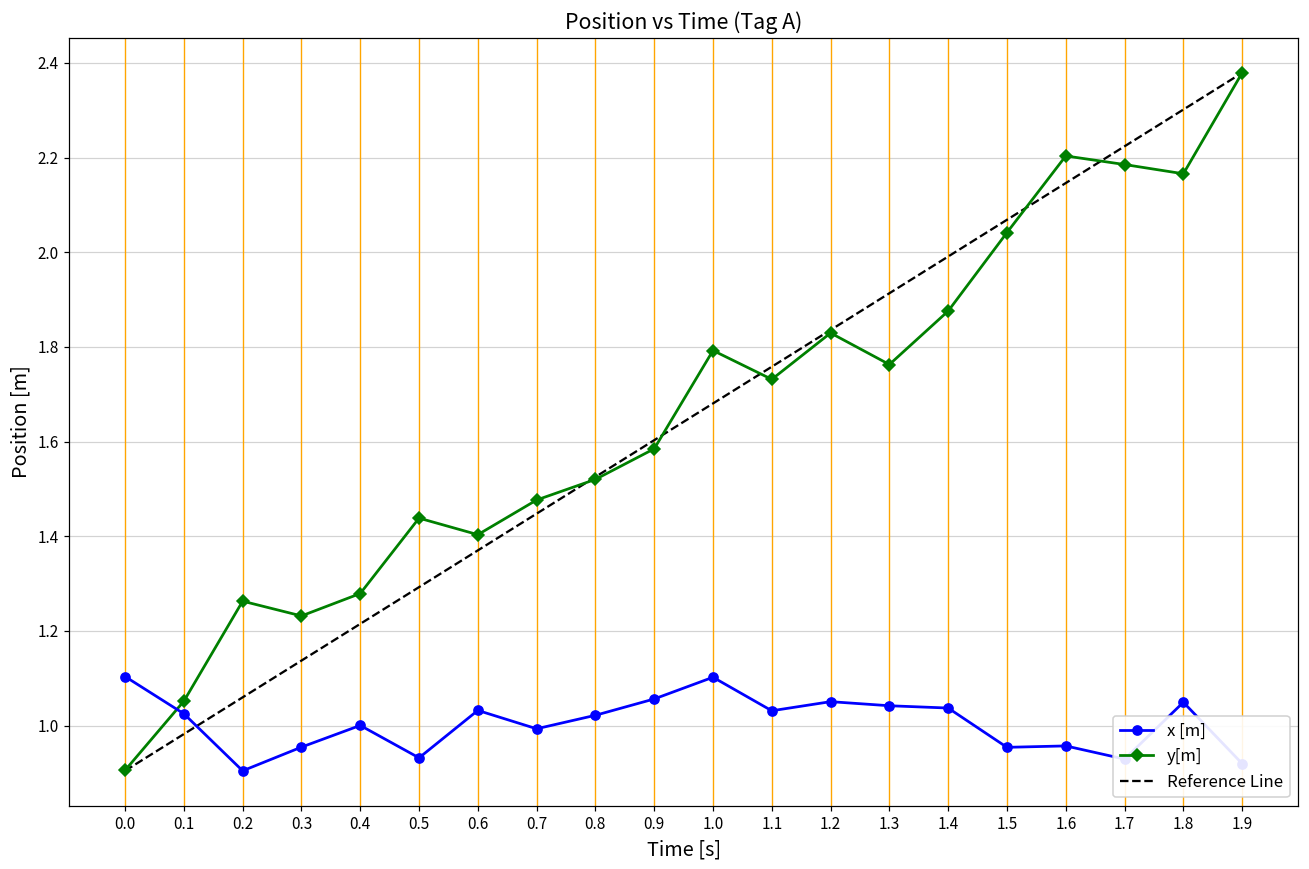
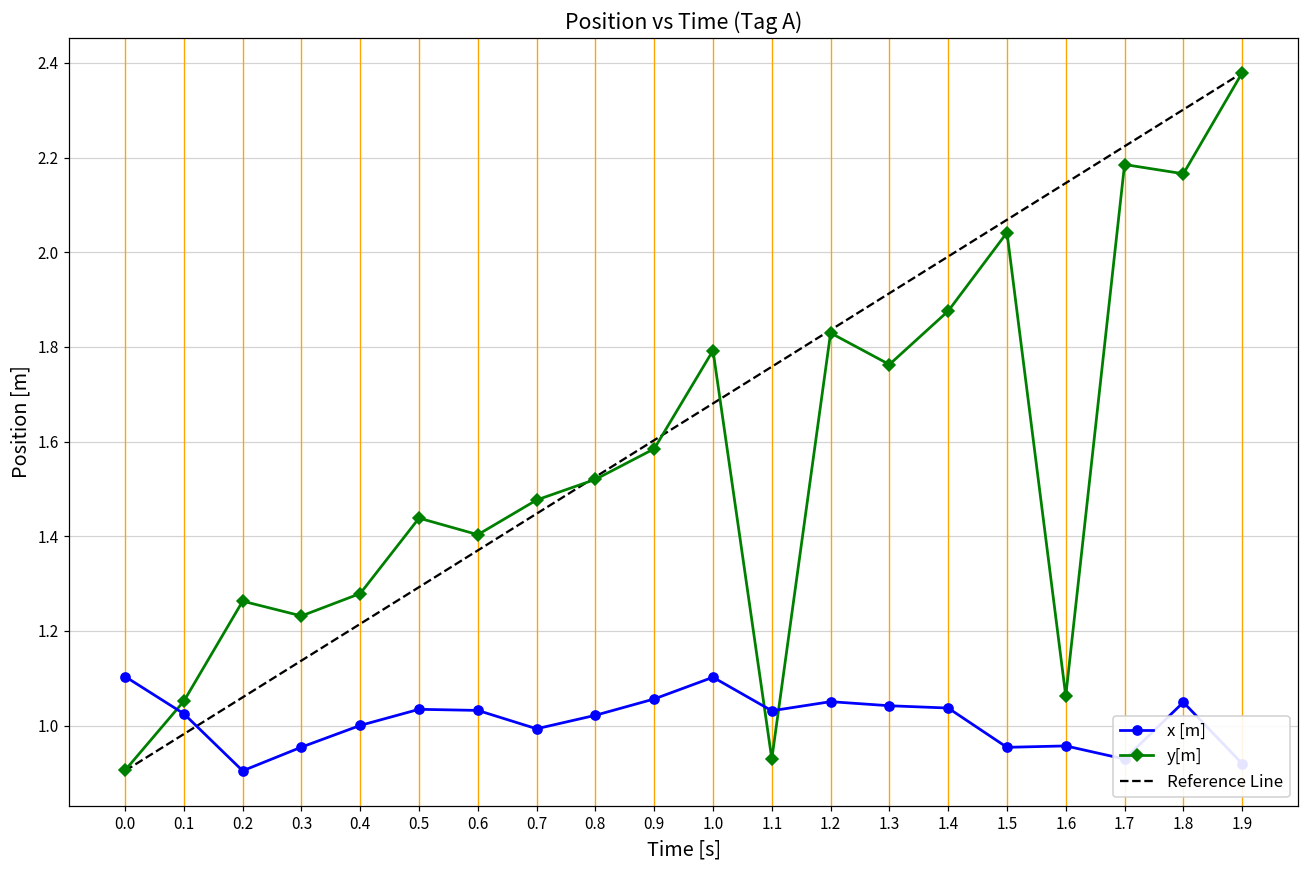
  {
    "x [m]": {
      "0.0": 1.10,
      "0.1": 1.02,
      "0.2": 0.90,
      "0.3": 0.95,
      "0.4": 1.00,
-     "0.5": 0.93,
+     "0.5": 1.03,
      "0.6": 1.03,
      "0.7": 0.99,
      "0.8": 1.02,
      "0.9": 1.06,
      "1.0": 1.10,
      "1.1": 1.03,
      "1.2": 1.05,
      "1.3": 1.04,
      "1.4": 1.04,
      "1.5": 0.95,
      "1.6": 0.96,
      "1.8": 1.05
    },
    "y[m]": {
      "0.1": 1.05,
      "0.2": 1.26,
      "0.3": 1.23,
      "0.4": 1.28,
      "0.5": 1.44,
      "0.6": 1.40,
      "0.7": 1.48,
      "0.8": 1.52,
      "0.9": 1.58,
      "1.0": 1.79,
-     "1.1": 1.73,
+     "1.1": 0.93,
      "1.2": 1.83,
      "1.3": 1.76,
      "1.4": 1.88,
      "1.5": 2.04,
-     "1.6": 2.20,
+     "1.6": 1.06,
      "1.7": 2.19,
      "1.8": 2.17
    }
  }
